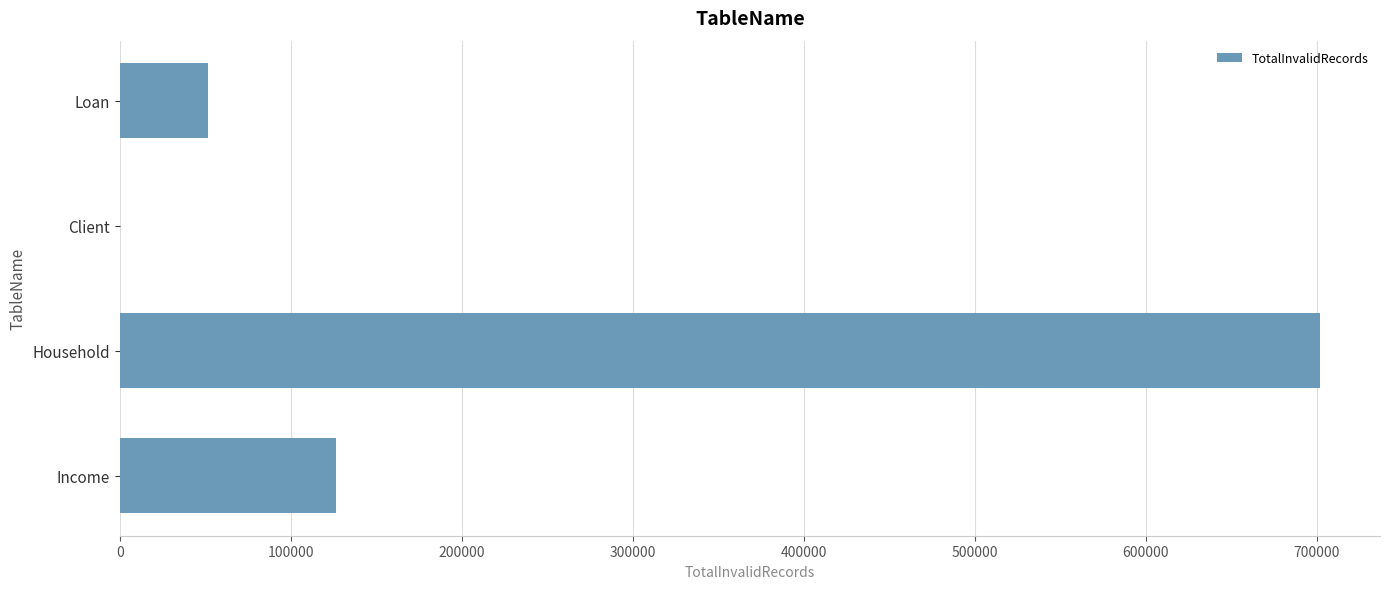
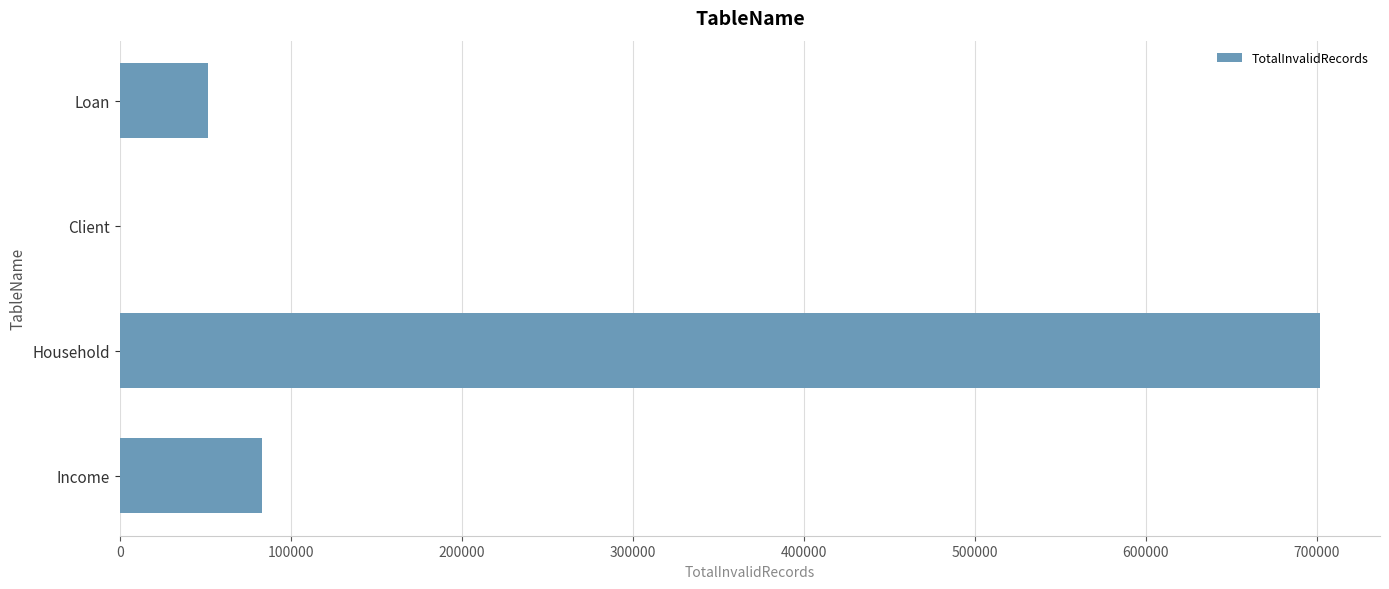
  {
    "Loan": 51000,
    "Client": 0,
    "Household": 702000,
-   "Income": 126000
+   "Income": 83000
  }
